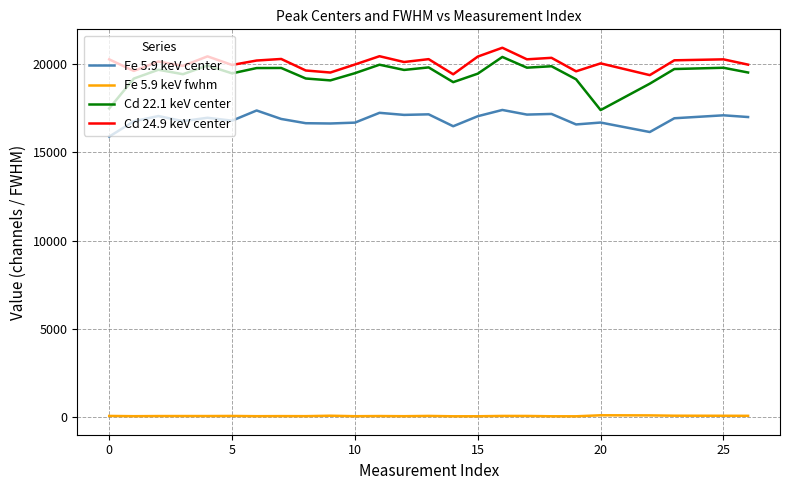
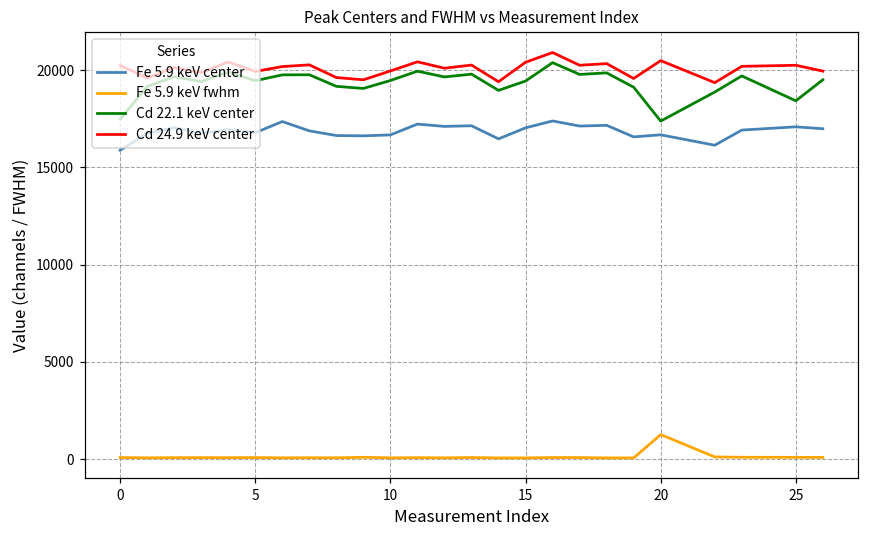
  {
    "Fe 5.9 keV center": {
      "0": 15900,
      "10": 16700,
      "15": 17000,
      "20": 16700,
      "25": 17100
    },
    "Fe 5.9 keV fwhm": {
      "0": 100,
      "5": 100,
      "10": 100,
      "15": 100,
-     "20": 100,
+     "20": 1300,
      "25": 100
    },
    "Cd 22.1 keV center": {
      "10": 19500,
      "15": 19400,
      "20": 17400,
-     "25": 19800
+     "25": 18400
    },
    "Cd 24.9 keV center": {
      "10": 20000,
      "15": 20400,
-     "20": 20000,
+     "20": 20500,
      "25": 20300
    }
  }
